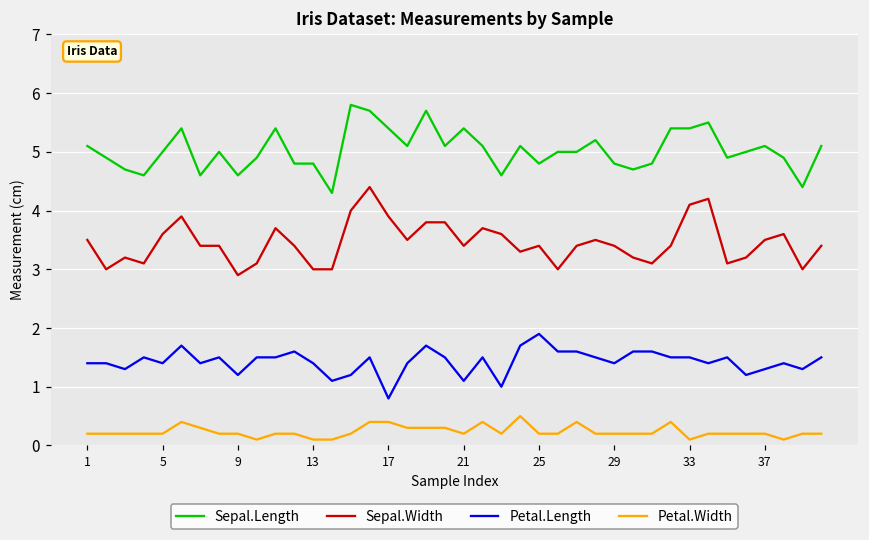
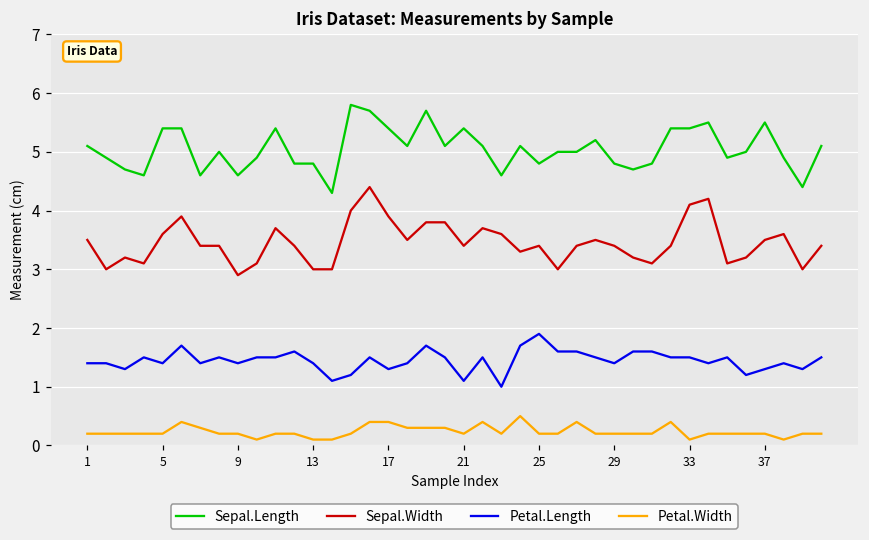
  {
    "Sepal.Length": {
      "1": 5.1,
-     "5": 5.0,
+     "5": 5.4,
      "9": 4.6,
      "13": 4.8,
      "17": 5.4,
      "21": 5.4,
      "25": 4.8,
      "29": 4.8,
      "33": 5.4,
-     "37": 5.1
+     "37": 5.5
    },
    "Sepal.Width": {
      "1": 3.5,
      "5": 3.6,
      "9": 2.9,
      "13": 3.0,
      "17": 3.9,
      "21": 3.4,
      "25": 3.4,
      "29": 3.4,
      "33": 4.1,
      "37": 3.5
    },
    "Petal.Length": {
      "1": 1.4,
      "5": 1.4,
-     "9": 1.2,
+     "9": 1.4,
      "13": 1.4,
-     "17": 0.8,
+     "17": 1.3,
      "21": 1.1,
      "25": 1.9,
      "29": 1.4,
      "33": 1.5,
      "37": 1.3
    },
    "Petal.Width": {
      "1": 0.2,
      "5": 0.2,
      "9": 0.2,
      "13": 0.1,
      "17": 0.4,
      "21": 0.2,
      "25": 0.2,
      "29": 0.2,
      "33": 0.1,
      "37": 0.2
    }
  }
